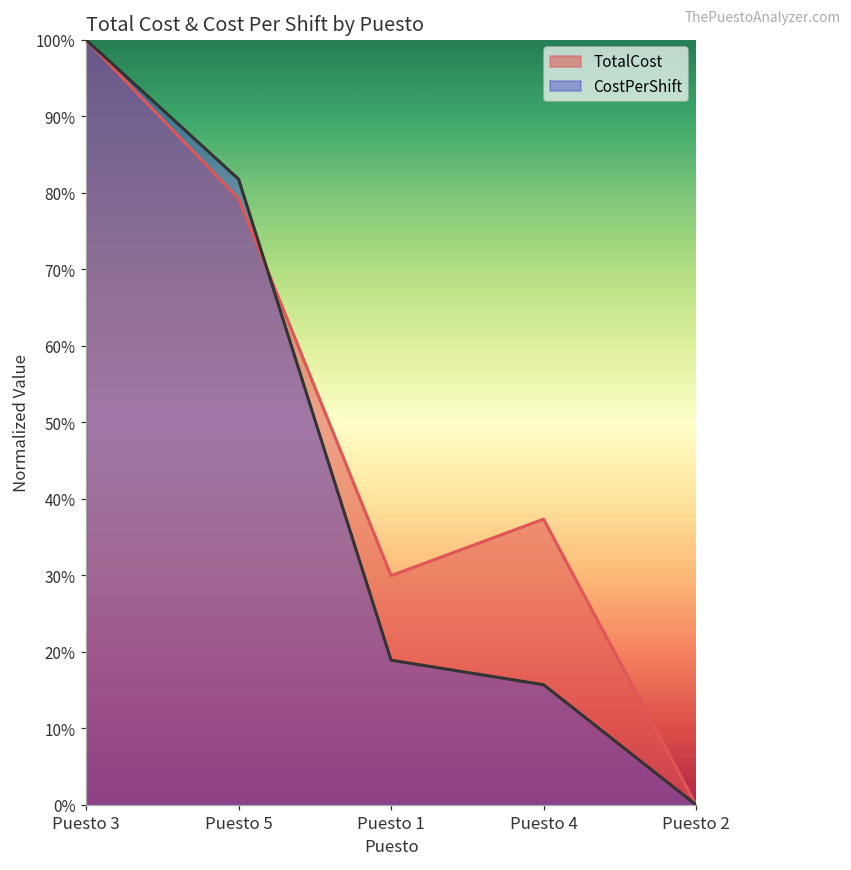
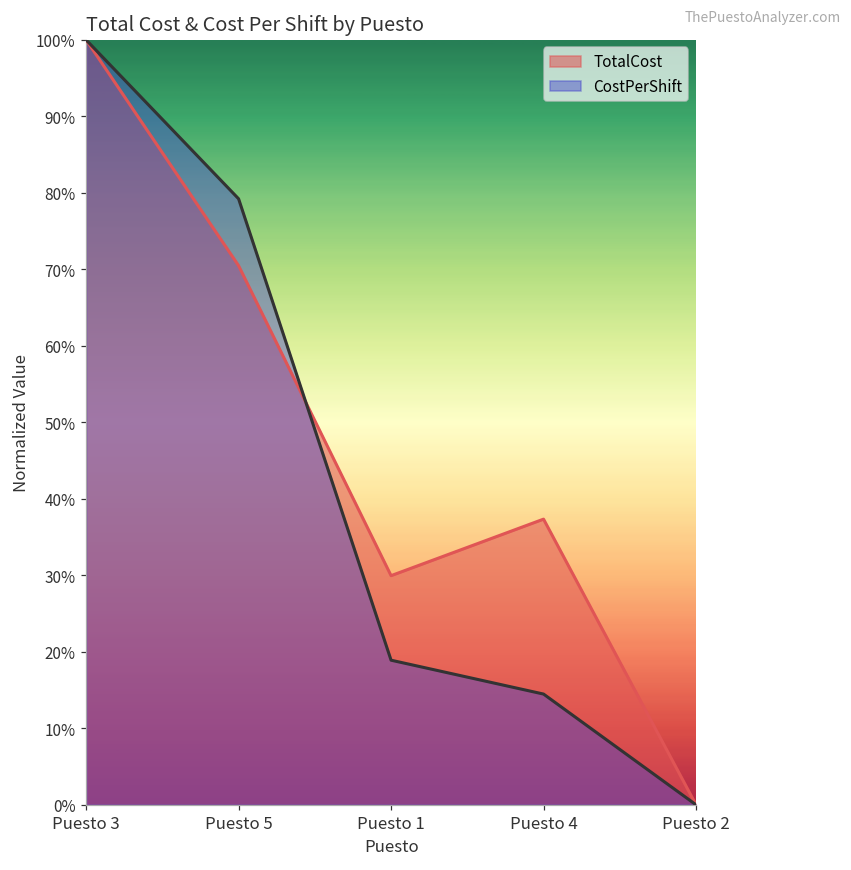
  {
    "TotalCost": {
-     "Puesto 5": "79%",
+     "Puesto 5": "70%",
      "Puesto 1": "30%",
      "Puesto 4": "37%"
    },
    "CostPerShift": {
-     "Puesto 5": "82%",
+     "Puesto 5": "79%",
      "Puesto 1": "19%",
-     "Puesto 4": "16%"
+     "Puesto 4": "14%"
    }
  }
